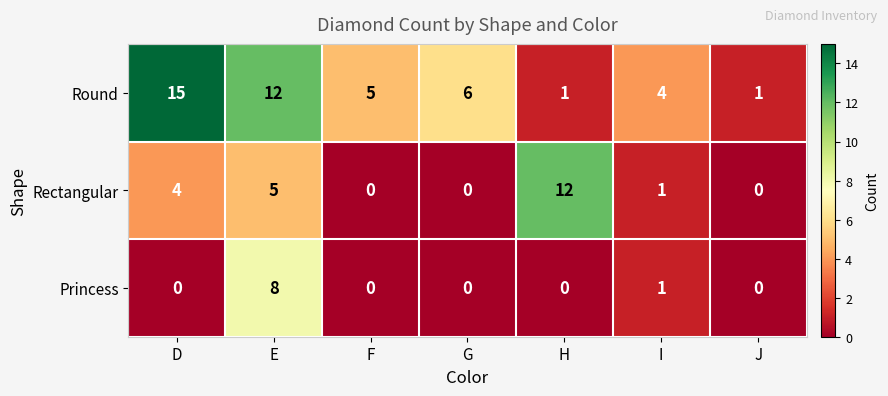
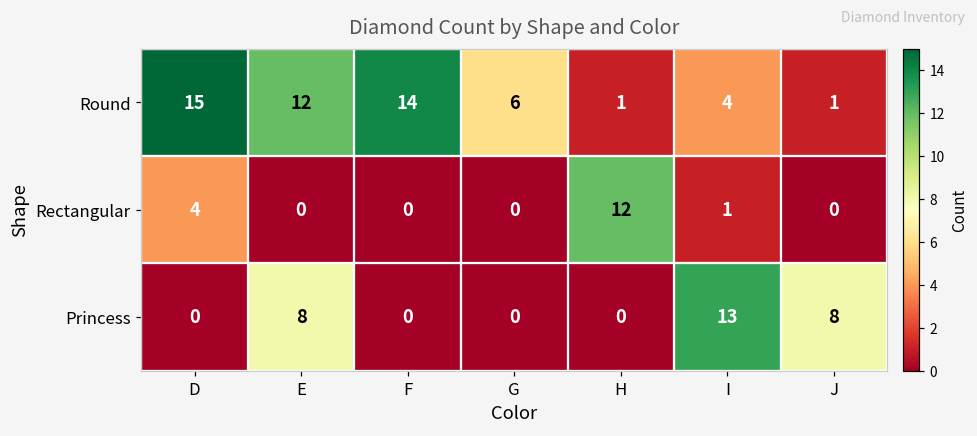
  {
    "Round": {
      "D": 15,
      "E": 12,
-     "F": 5,
+     "F": 14,
      "G": 6,
      "H": 1,
      "I": 4,
      "J": 1
    },
    "Rectangular": {
      "D": 4,
-     "E": 5,
+     "E": 0,
      "F": 0,
      "G": 0,
      "H": 12,
      "I": 1,
      "J": 0
    },
    "Princess": {
      "D": 0,
      "E": 8,
      "F": 0,
      "G": 0,
      "H": 0,
-     "I": 1,
-     "J": 0
+     "I": 13,
+     "J": 8
    }
  }
